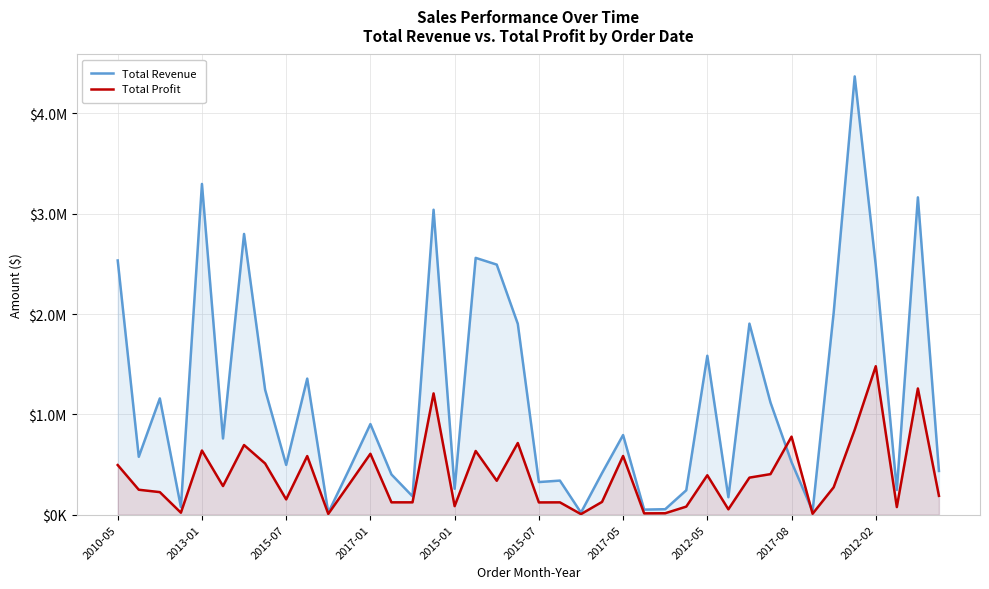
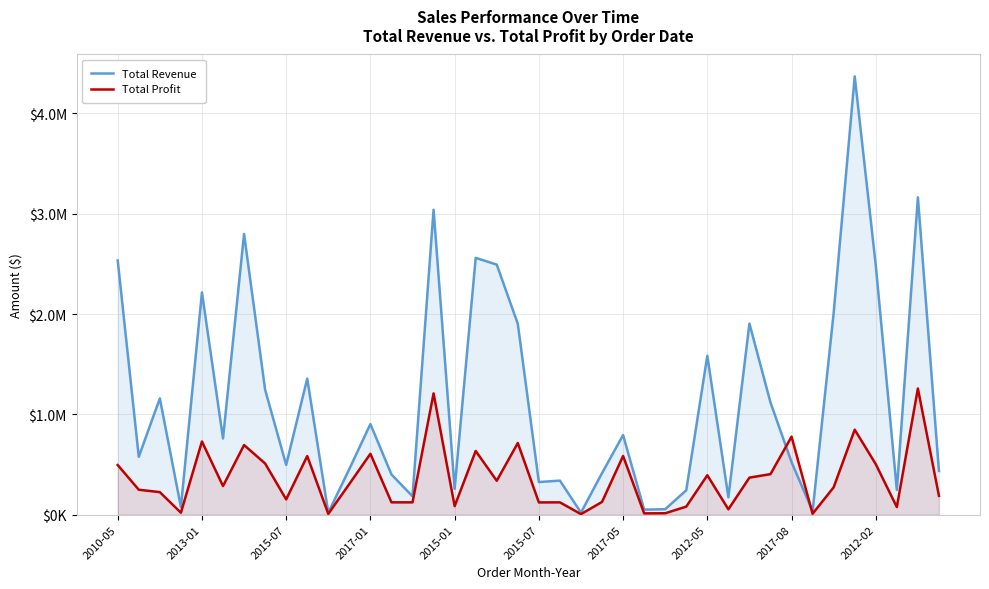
  {
    "Total Revenue": {
      "2010-05": "$2530000",
-     "2013-01": "$3300000",
+     "2013-01": "$2220000",
      "2015-01": "$260000",
      "2017-05": "$790000",
      "2012-05": "$1580000",
      "2017-08": "$520000",
      "2012-02": "$2480000"
    },
    "Total Profit": {
      "2010-05": "$490000",
-     "2013-01": "$640000",
+     "2013-01": "$730000",
      "2015-01": "$90000",
      "2017-05": "$580000",
      "2012-05": "$390000",
      "2017-08": "$780000",
-     "2012-02": "$1480000"
+     "2012-02": "$500000"
    }
  }
